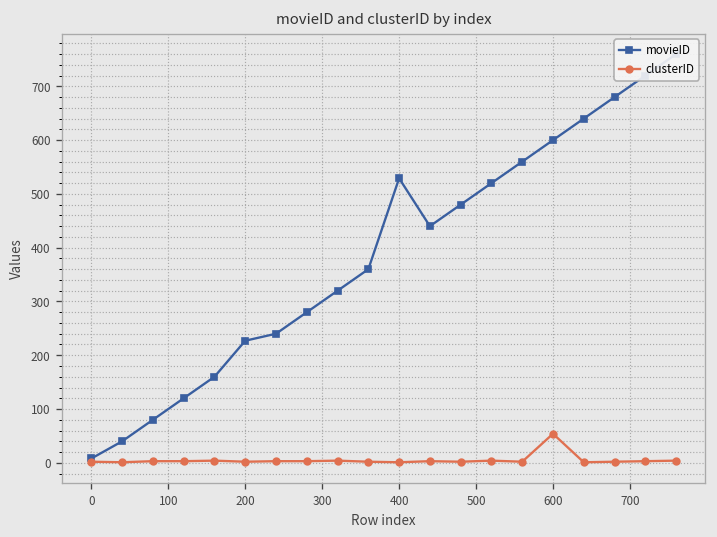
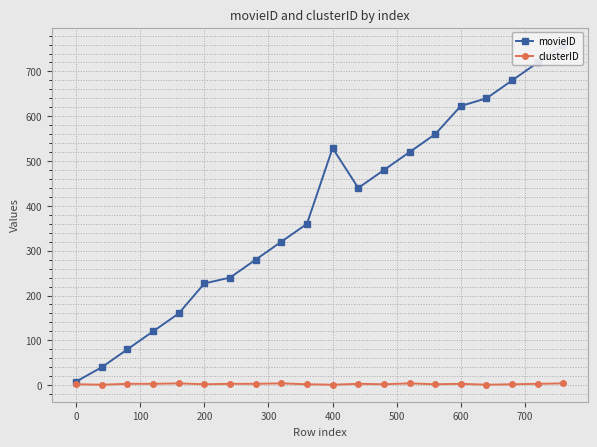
  {
    "movieID": {
      "0": 10,
      "200": 230,
      "400": 530,
-     "600": 600
+     "600": 620
    },
    "clusterID": {
      "0": 0,
      "200": 0,
      "400": 0,
-     "600": 50
+     "600": 0
    }
  }
